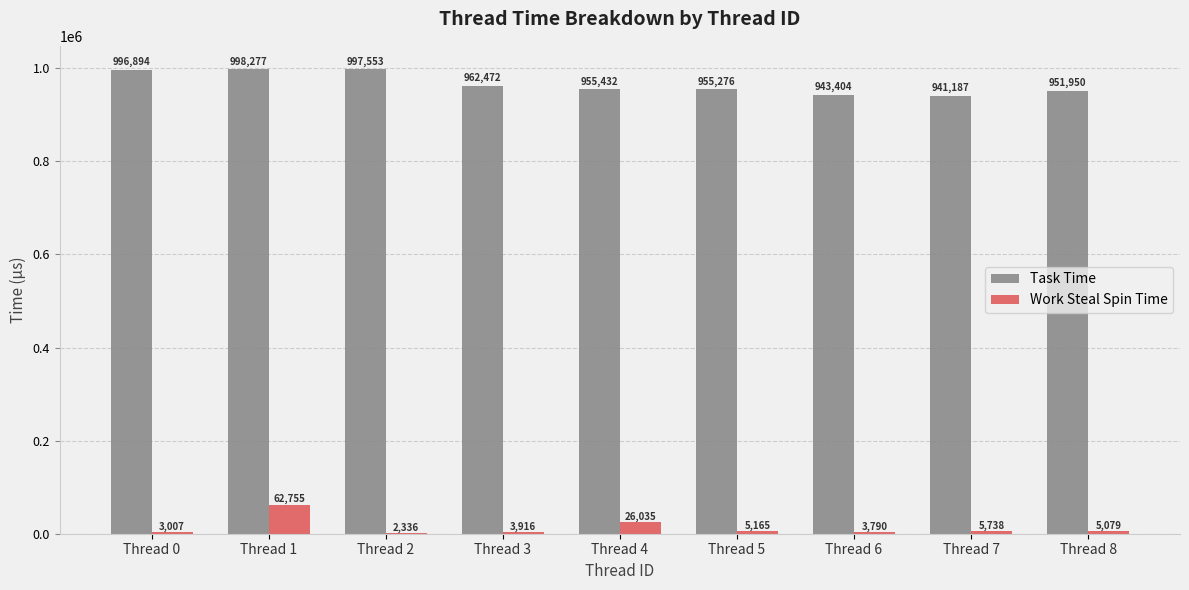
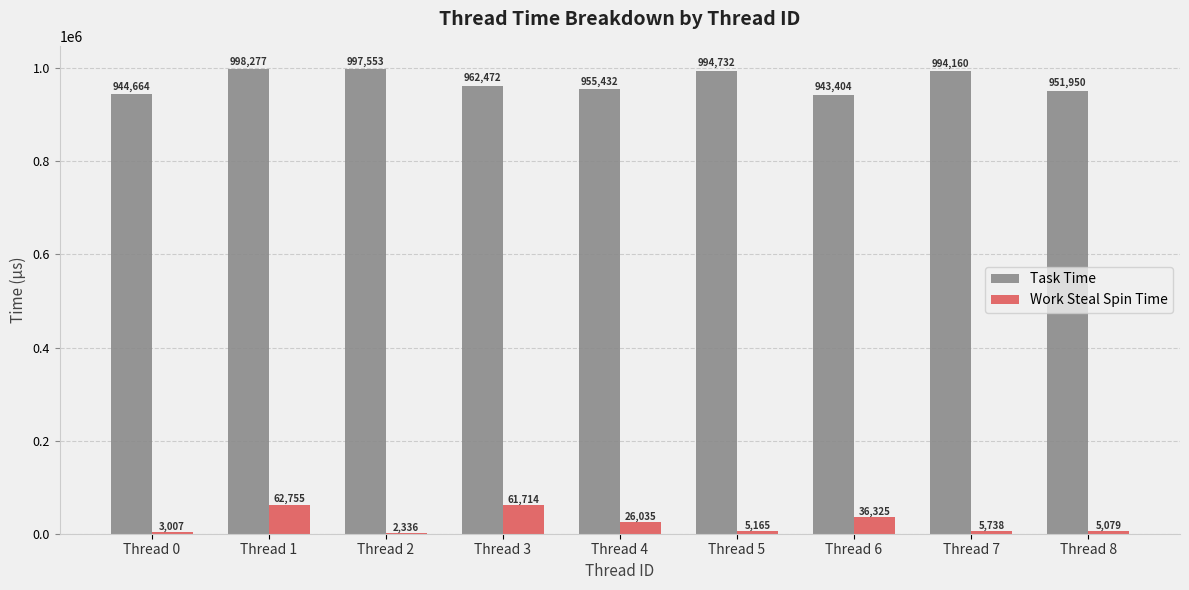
  {
    "Task Time": {
-     "Thread 0": "996,894",
+     "Thread 0": "944,664",
      "Thread 1": "998,277",
      "Thread 2": "997,553",
      "Thread 3": "962,472",
      "Thread 4": "955,432",
-     "Thread 5": "955,276",
+     "Thread 5": "994,732",
      "Thread 6": "943,404",
-     "Thread 7": "941,187",
+     "Thread 7": "994,160",
      "Thread 8": "951,950"
    },
    "Work Steal Spin Time": {
      "Thread 0": "3,007",
      "Thread 1": "62,755",
      "Thread 2": "2,336",
-     "Thread 3": "3,916",
+     "Thread 3": "61,714",
      "Thread 4": "26,035",
      "Thread 5": "5,165",
-     "Thread 6": "3,790",
+     "Thread 6": "36,325",
      "Thread 7": "5,738",
      "Thread 8": "5,079"
    }
  }
